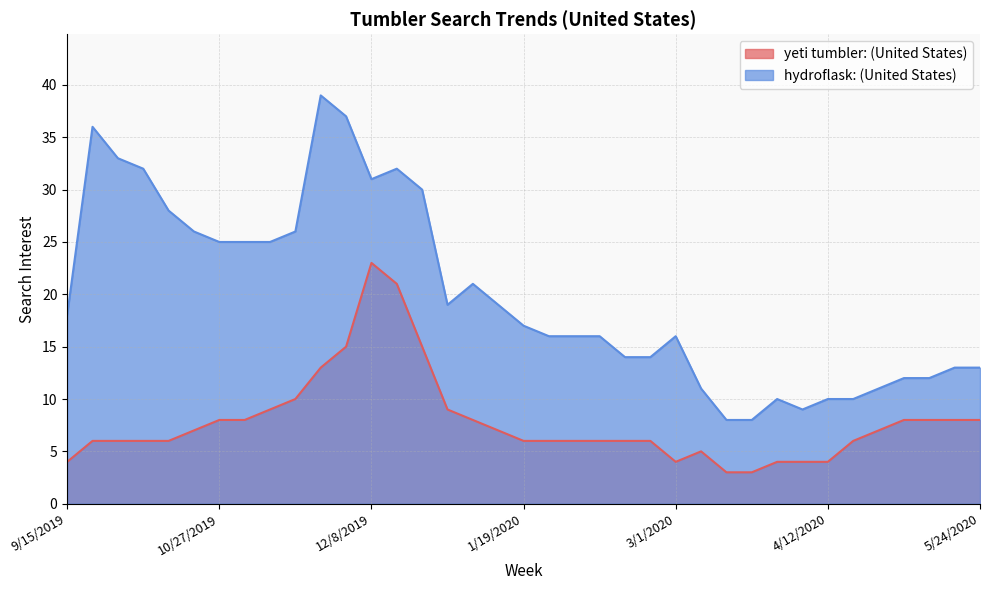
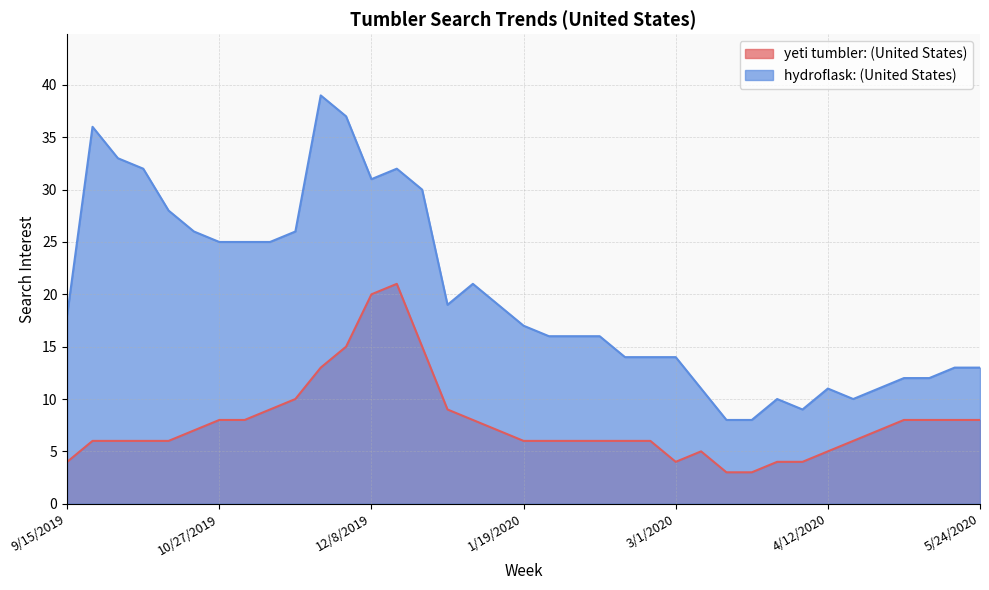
  {
    "yeti tumbler: (United States)": {
      "9/15/2019": 4,
      "10/27/2019": 8,
-     "12/8/2019": 23,
+     "12/8/2019": 20,
      "1/19/2020": 6,
      "3/1/2020": 4,
-     "4/12/2020": 4,
+     "4/12/2020": 5,
      "5/24/2020": 8
    },
    "hydroflask: (United States)": {
      "9/15/2019": 18,
      "10/27/2019": 25,
      "12/8/2019": 31,
      "1/19/2020": 17,
-     "3/1/2020": 16,
-     "4/12/2020": 10,
+     "3/1/2020": 14,
+     "4/12/2020": 11,
      "5/24/2020": 13
    }
  }
